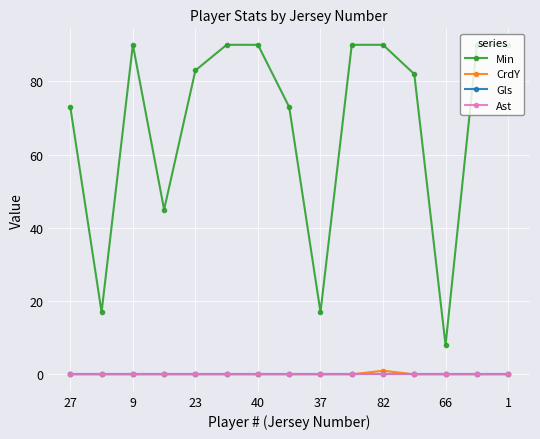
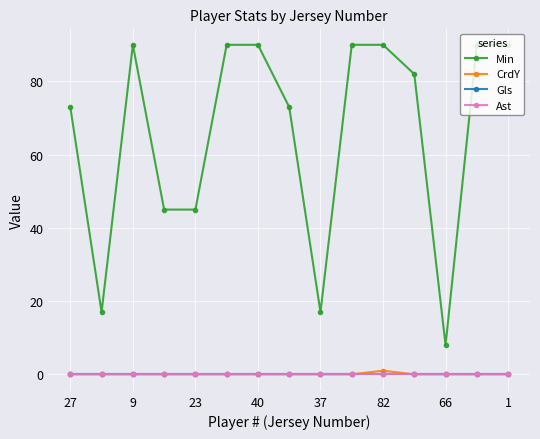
  {
    "Min": {
      "27": 73,
-     "23": 83,
+     "23": 45,
      "40": 90,
      "37": 17,
      "82": 90,
      "66": 8
    },
    "CrdY": {
      "82": 1
    },
    "Ast": {
      "82": 0
    }
  }
